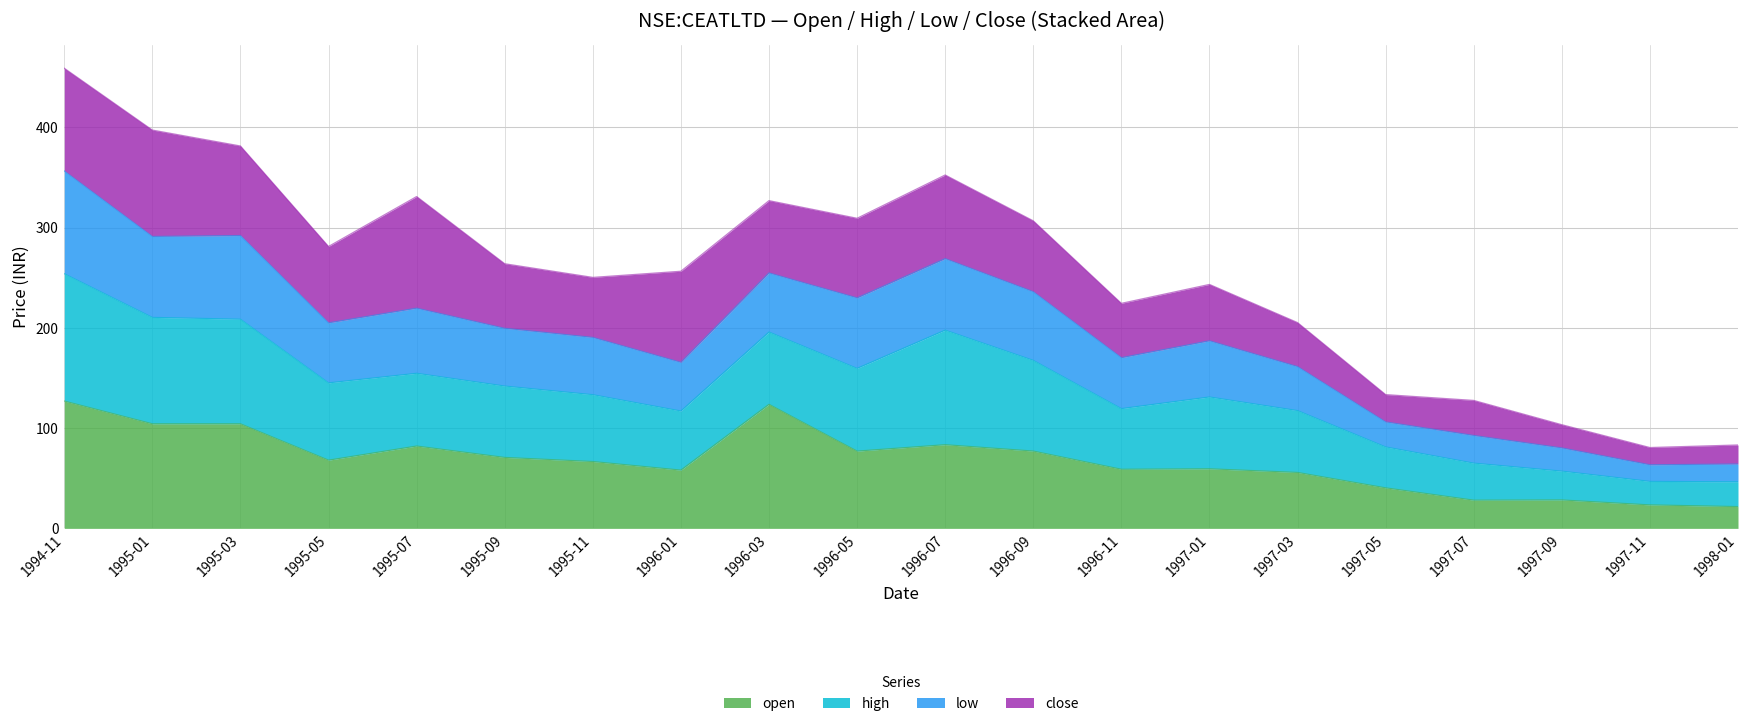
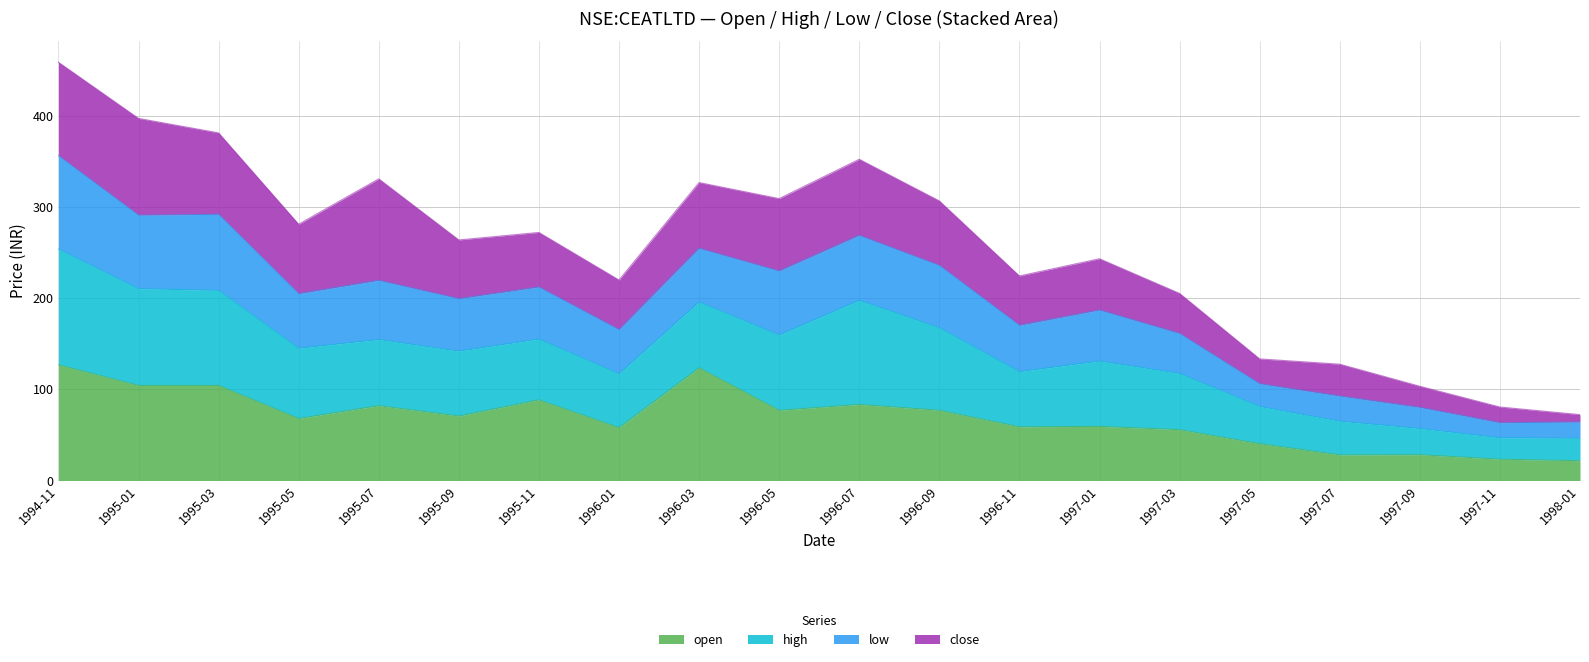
  {
    "open": {
      "1994-11": 130,
      "1995-01": 100,
      "1995-03": 100,
      "1995-05": 70,
      "1995-07": 80,
      "1995-09": 70,
-     "1995-11": 70,
+     "1995-11": 90,
      "1996-01": 60,
      "1996-03": 120,
      "1996-05": 80,
      "1996-07": 80,
      "1996-09": 80,
      "1996-11": 60,
      "1997-01": 60,
      "1997-03": 60,
      "1997-05": 40,
      "1997-07": 30,
      "1997-09": 30,
      "1997-11": 20,
      "1998-01": 20
    },
    "close": {
      "1994-11": 100,
      "1995-01": 110,
      "1995-03": 90,
      "1995-05": 80,
      "1995-07": 110,
      "1995-09": 60,
      "1995-11": 60,
-     "1996-01": 90,
+     "1996-01": 50,
      "1996-03": 70,
      "1996-05": 80,
      "1996-07": 80,
      "1996-09": 70,
      "1996-11": 50,
      "1997-01": 60,
      "1997-03": 40,
      "1997-05": 30,
      "1997-07": 30,
      "1997-09": 20,
      "1997-11": 20,
-     "1998-01": 20
+     "1998-01": 10
    }
  }
